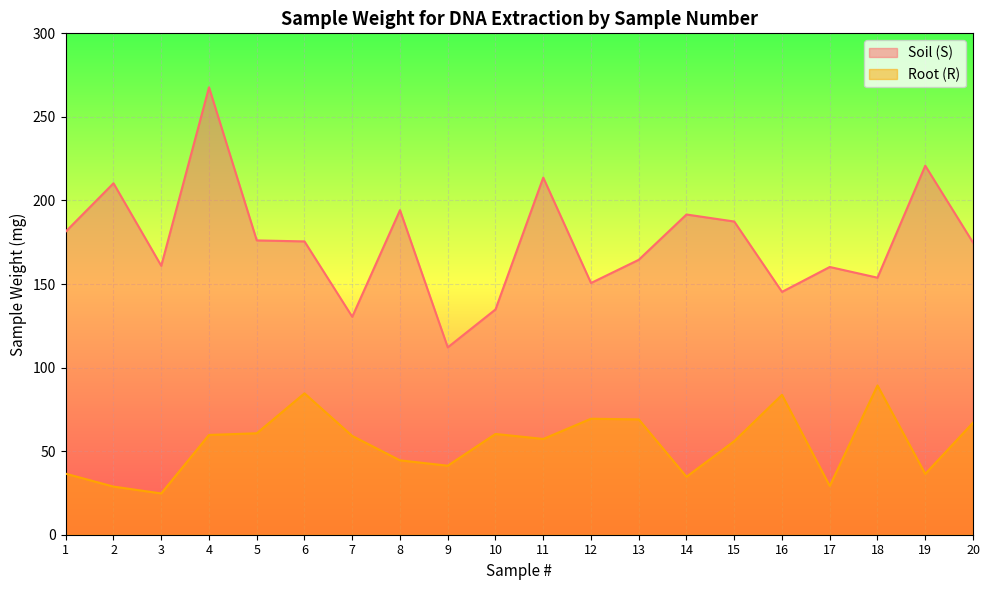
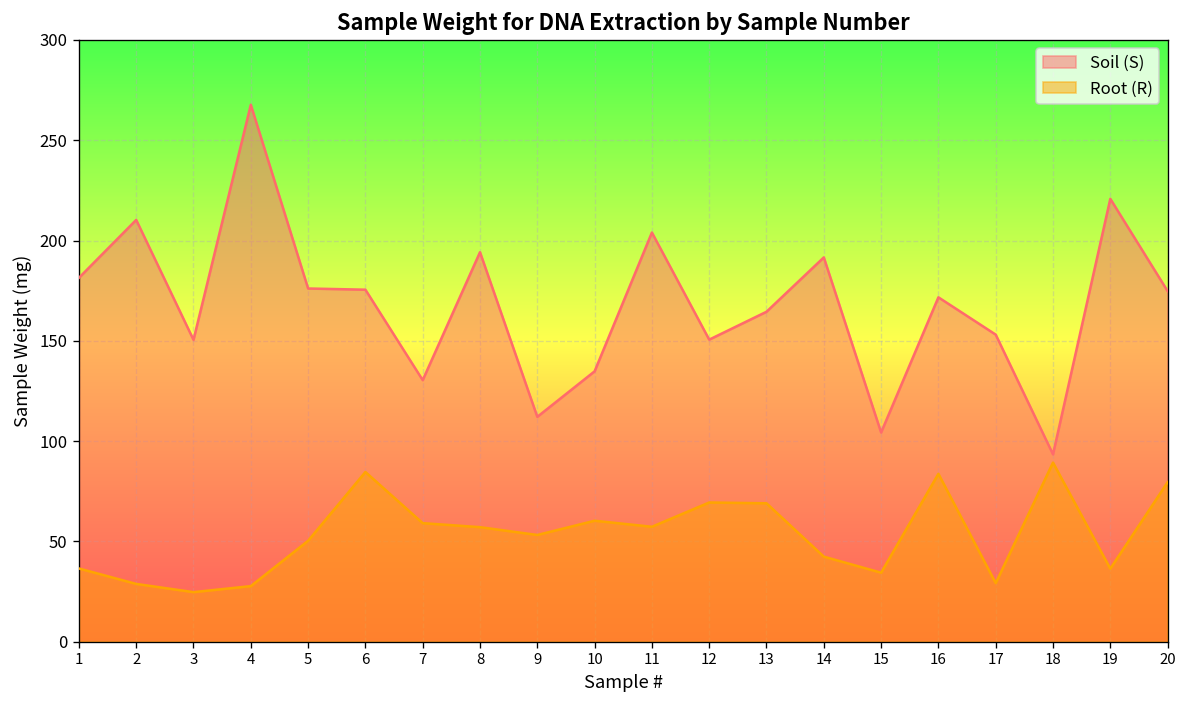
  {
    "Soil (S)": {
      "1": 181,
      "2": 210,
-     "3": 161,
+     "3": 151,
      "4": 268,
      "5": 176,
      "6": 176,
      "7": 130,
      "8": 194,
      "9": 112,
      "10": 135,
-     "11": 214,
+     "11": 204,
      "12": 151,
      "13": 165,
      "14": 192,
-     "15": 187,
-     "16": 145,
-     "17": 160,
-     "18": 154,
+     "15": 104,
+     "16": 172,
+     "17": 153,
+     "18": 93,
      "19": 221,
      "20": 175
    },
    "Root (R)": {
      "1": 37,
      "2": 29,
      "3": 25,
-     "4": 60,
-     "5": 61,
+     "4": 28,
+     "5": 50,
      "6": 85,
      "7": 59,
-     "8": 45,
-     "9": 41,
+     "8": 57,
+     "9": 53,
      "10": 60,
      "11": 57,
      "12": 69,
      "13": 69,
-     "14": 35,
-     "15": 56,
+     "14": 42,
+     "15": 34,
      "16": 84,
      "17": 29,
      "18": 89,
      "19": 36,
-     "20": 67
+     "20": 80
    }
  }
